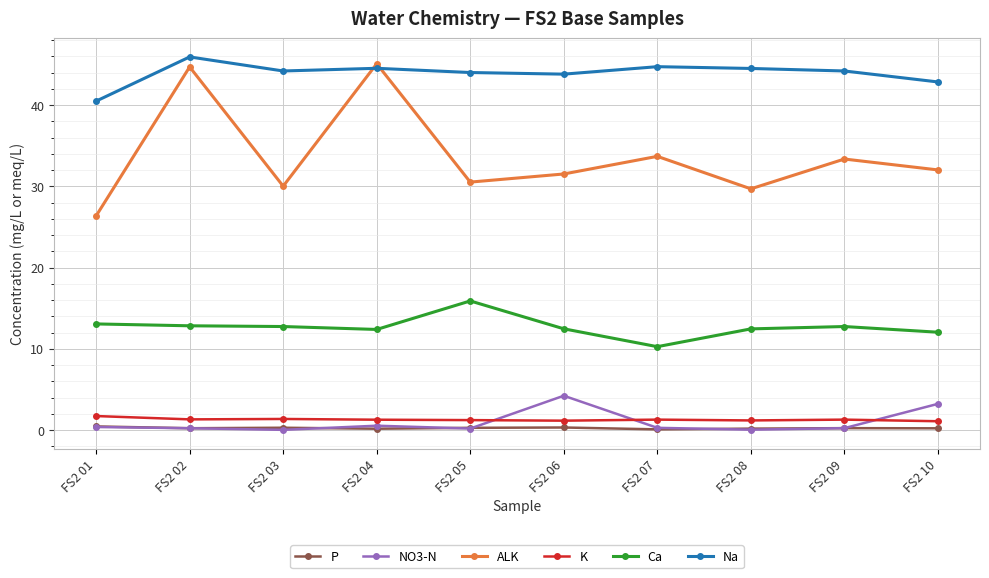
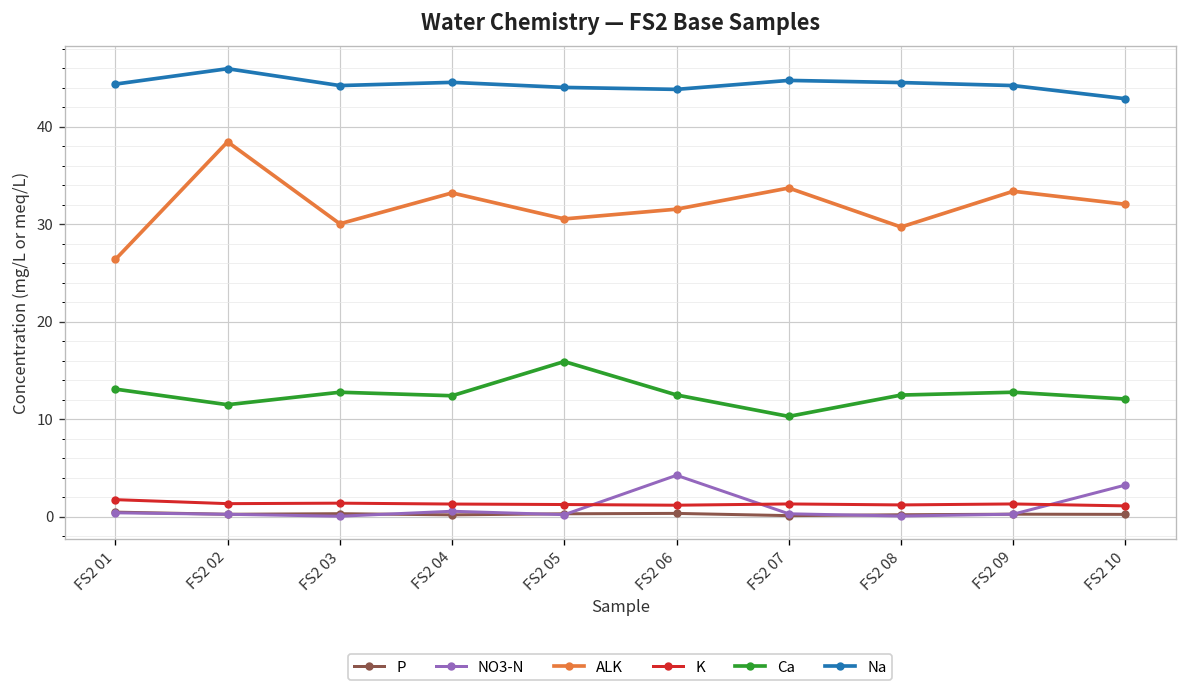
  {
    "P": {
      "FS2 04": 0,
      "FS2 06": 0,
      "FS2 10": 0
    },
    "NO3-N": {
      "FS2 04": 1,
      "FS2 06": 4,
      "FS2 10": 3
    },
    "ALK": {
      "FS2 01": 26,
-     "FS2 02": 45,
+     "FS2 02": 38,
      "FS2 03": 30,
-     "FS2 04": 45,
+     "FS2 04": 33,
      "FS2 05": 31,
      "FS2 06": 32,
      "FS2 07": 34,
      "FS2 08": 30,
      "FS2 09": 33,
      "FS2 10": 32
    },
    "K": {
      "FS2 01": 2,
      "FS2 02": 1,
      "FS2 03": 1,
      "FS2 04": 1,
      "FS2 05": 1,
      "FS2 06": 1,
      "FS2 07": 1,
      "FS2 08": 1,
      "FS2 09": 1,
      "FS2 10": 1
    },
    "Ca": {
      "FS2 01": 13,
-     "FS2 02": 13,
+     "FS2 02": 11,
      "FS2 03": 13,
      "FS2 04": 12,
      "FS2 05": 16,
      "FS2 06": 12,
      "FS2 07": 10,
      "FS2 08": 12,
      "FS2 09": 13,
      "FS2 10": 12
    },
    "Na": {
-     "FS2 01": 41,
+     "FS2 01": 44,
      "FS2 02": 46,
      "FS2 03": 44,
      "FS2 04": 45,
      "FS2 05": 44,
      "FS2 06": 44,
      "FS2 07": 45,
      "FS2 08": 45,
      "FS2 09": 44,
      "FS2 10": 43
    }
  }
